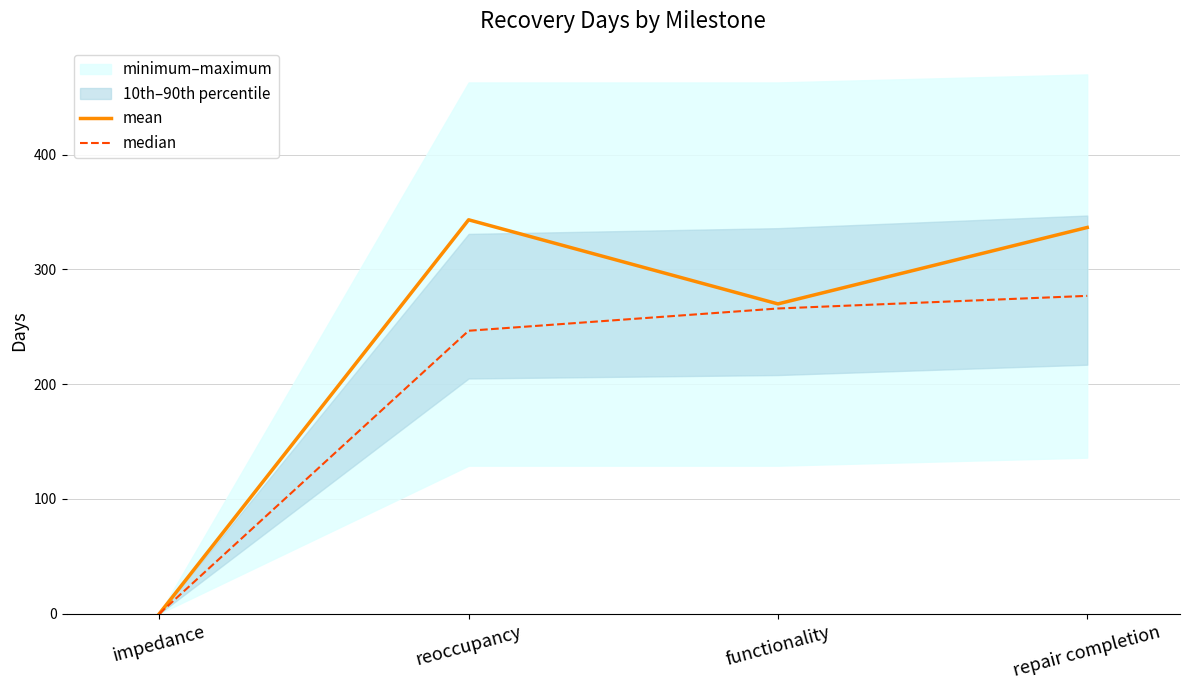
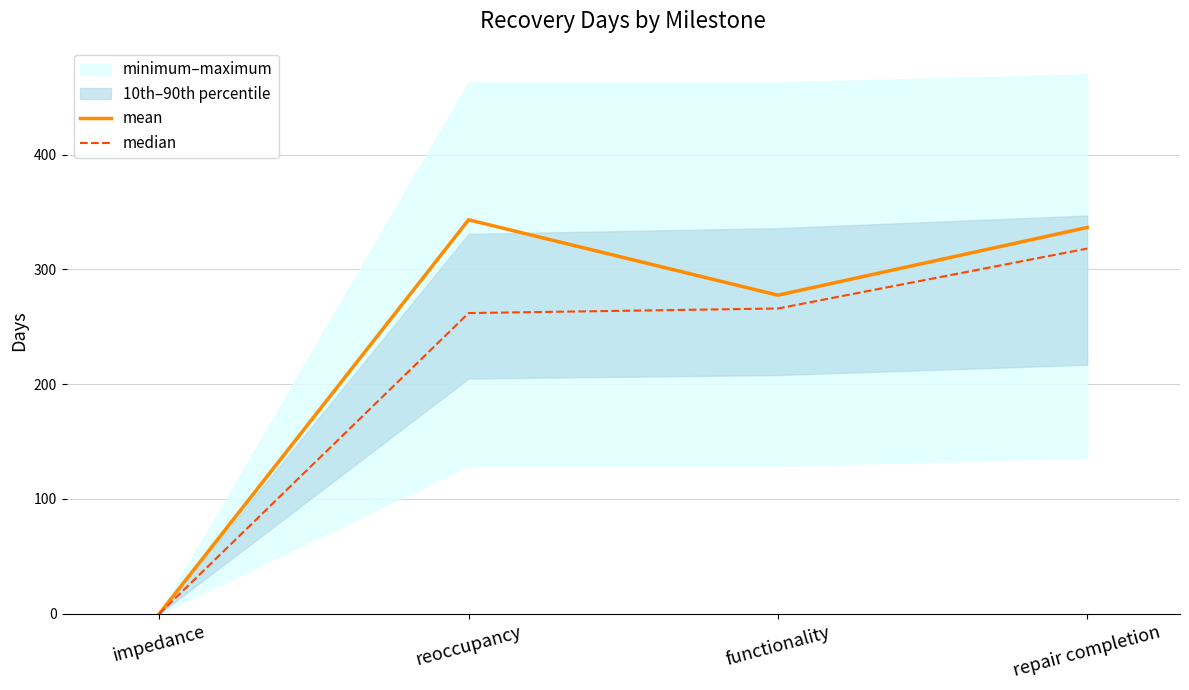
  {
    "mean": {
      "reoccupancy": 343,
-     "functionality": 270,
+     "functionality": 278,
      "repair completion": 337
    },
    "median": {
-     "reoccupancy": 247,
+     "reoccupancy": 262,
      "functionality": 266,
-     "repair completion": 277
+     "repair completion": 318
    }
  }
